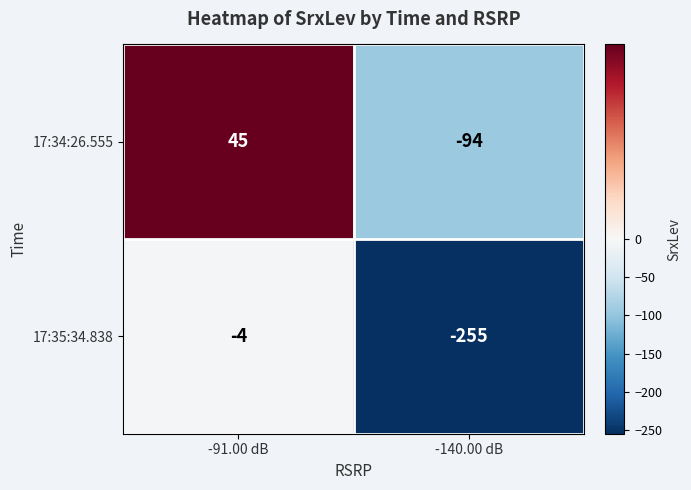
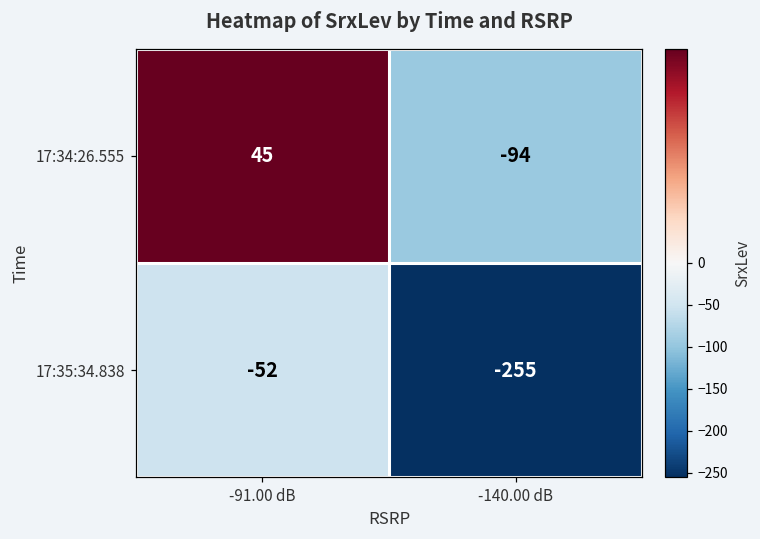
  {
    "17:34:26.555": {
      "-91.00 dB": 45,
      "-140.00 dB": -94
    },
    "17:35:34.838": {
-     "-91.00 dB": -4,
+     "-91.00 dB": -52,
      "-140.00 dB": -255
    }
  }
